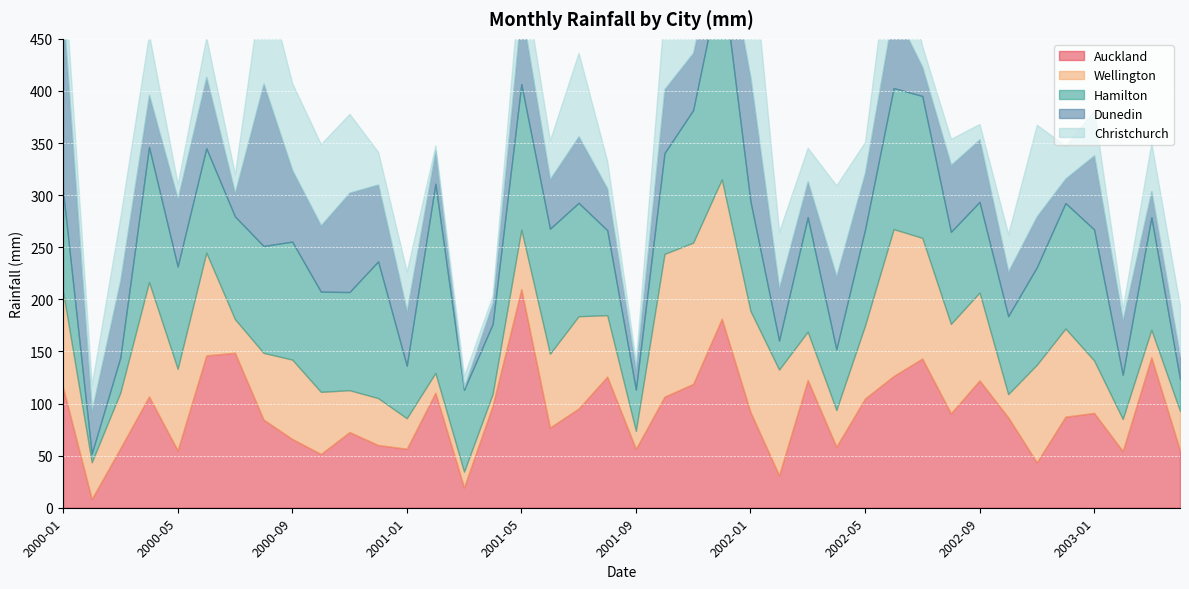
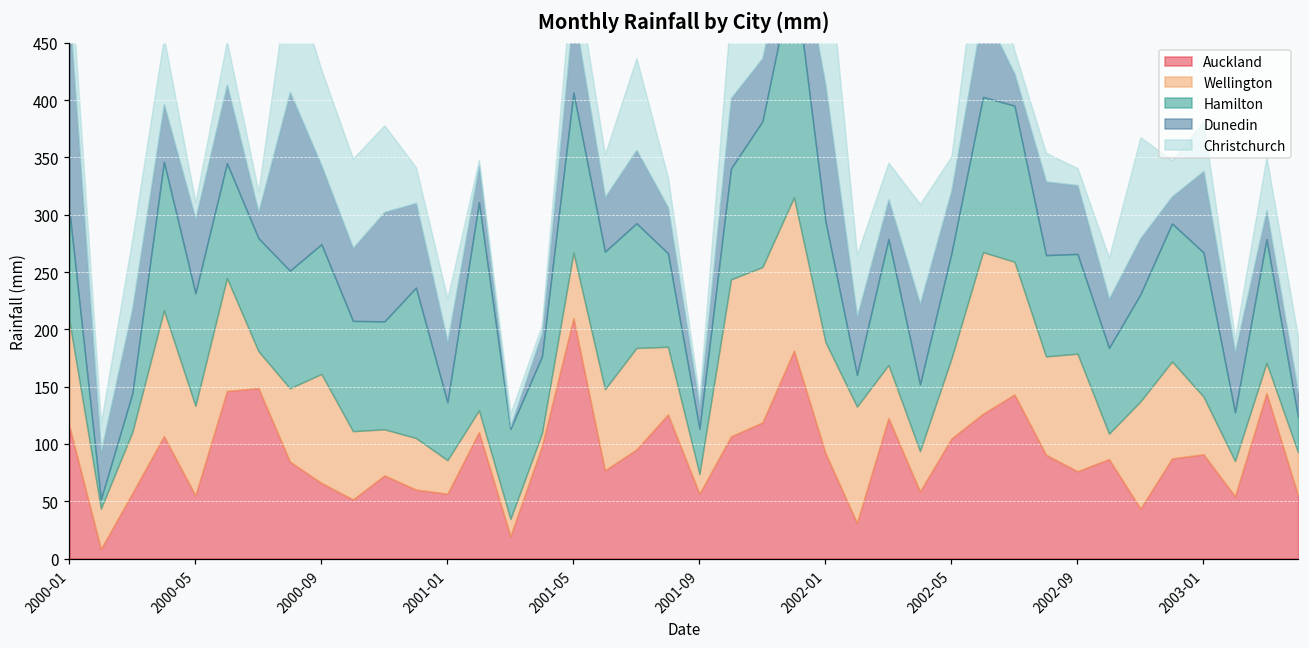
  {
    "Auckland": {
      "2000-01": 115,
      "2000-05": 55,
      "2000-09": 66,
      "2001-01": 57,
      "2001-05": 210,
      "2001-09": 57,
      "2002-01": 92,
      "2002-05": 105,
-     "2002-09": 122,
+     "2002-09": 76,
      "2003-01": 91
    },
    "Wellington": {
      "2000-01": 92,
      "2000-05": 78,
-     "2000-09": 76,
+     "2000-09": 95,
      "2001-01": 29,
      "2001-05": 57,
      "2001-09": 17,
      "2002-01": 97,
      "2002-05": 70,
-     "2002-09": 84,
+     "2002-09": 103,
      "2003-01": 50
    },
    "Christchurch": {
      "2000-05": 14,
      "2000-09": 83,
      "2001-01": 38,
      "2001-09": 8,
      "2002-05": 30,
      "2002-09": 15
    }
  }
